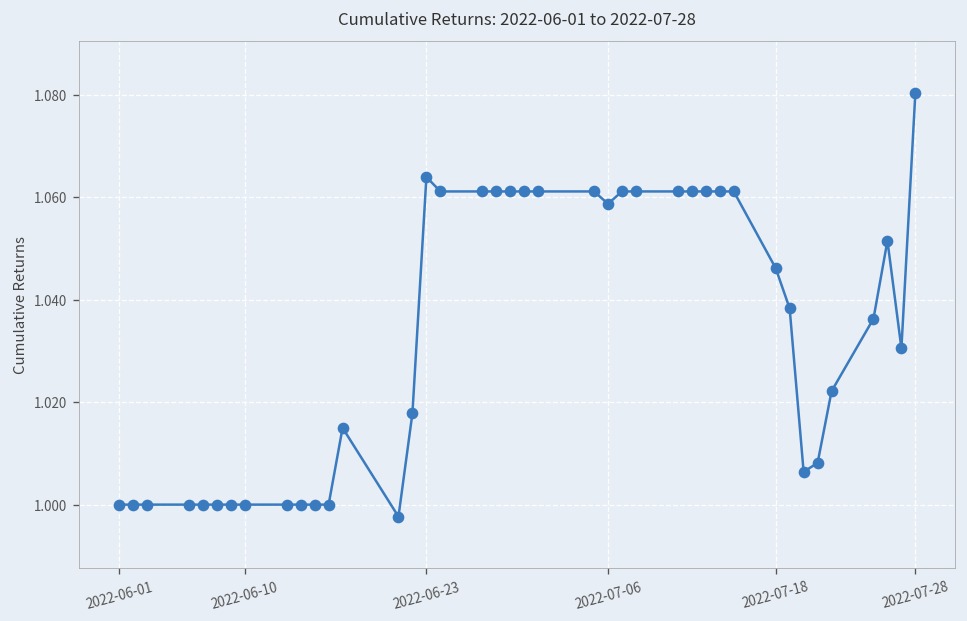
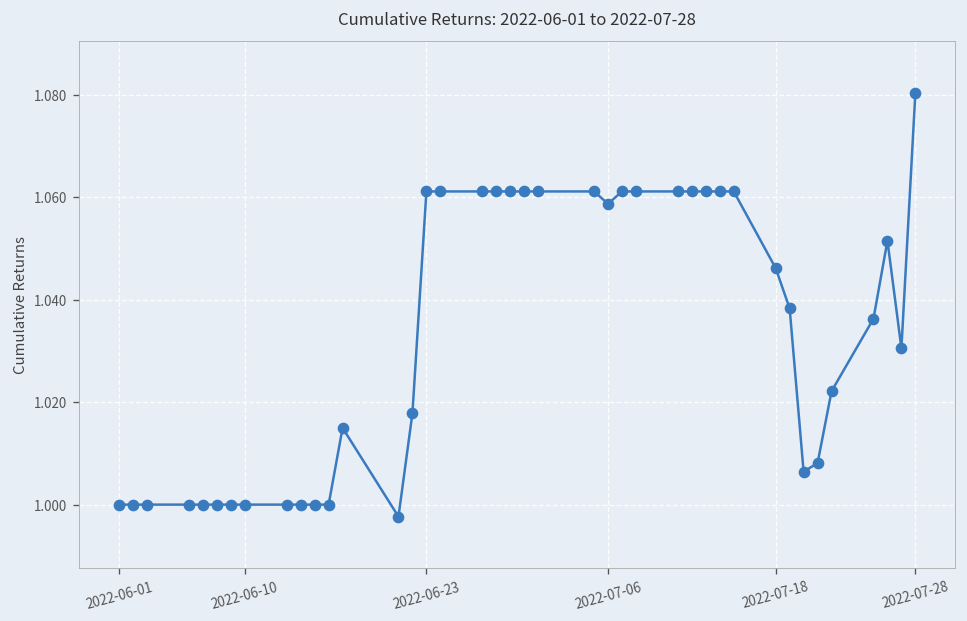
  {
    "2022-06-01": 1.000,
    "2022-06-10": 1.000,
-   "2022-06-23": 1.064,
+   "2022-06-23": 1.061,
    "2022-07-06": 1.059,
    "2022-07-18": 1.046,
    "2022-07-28": 1.080
  }
